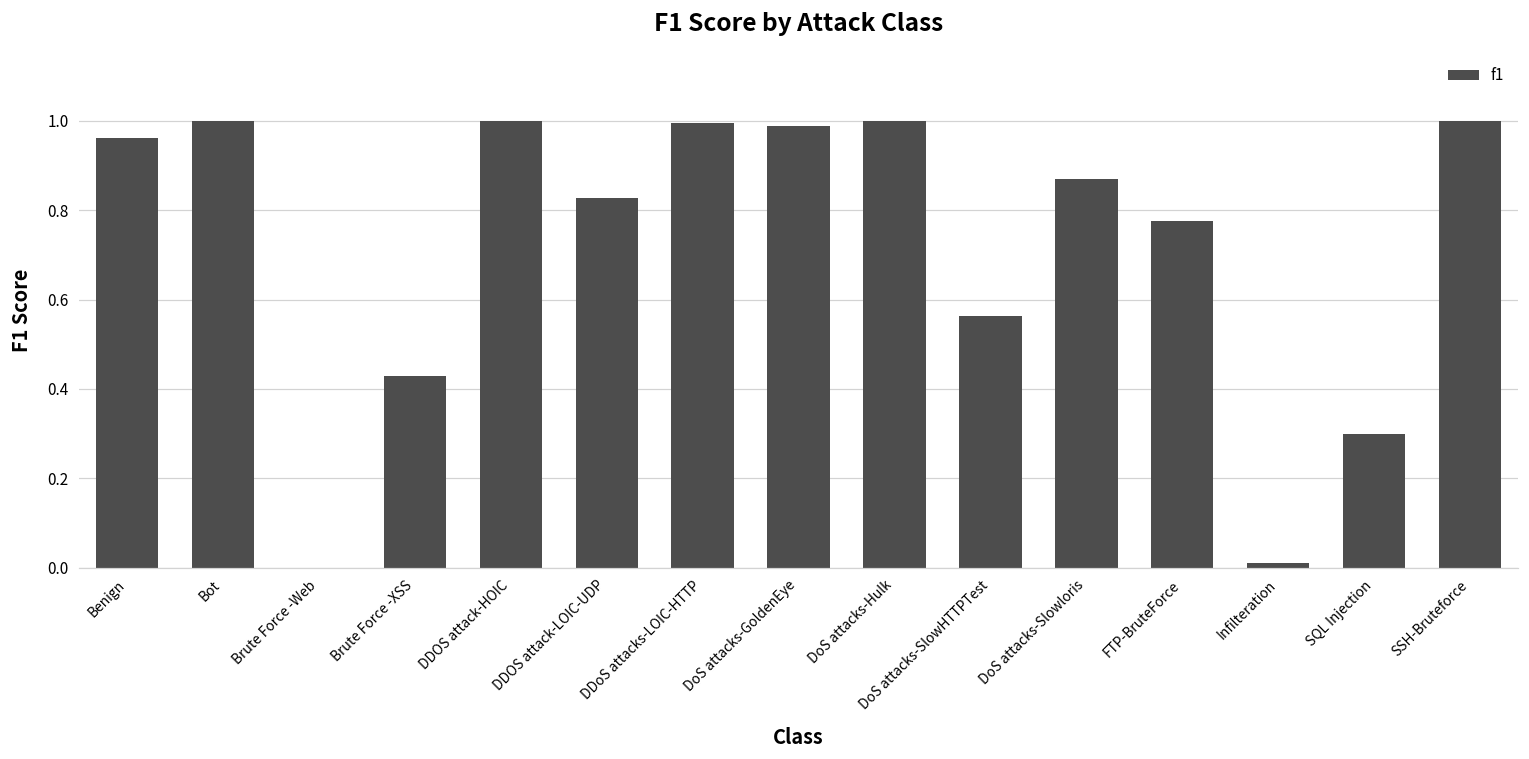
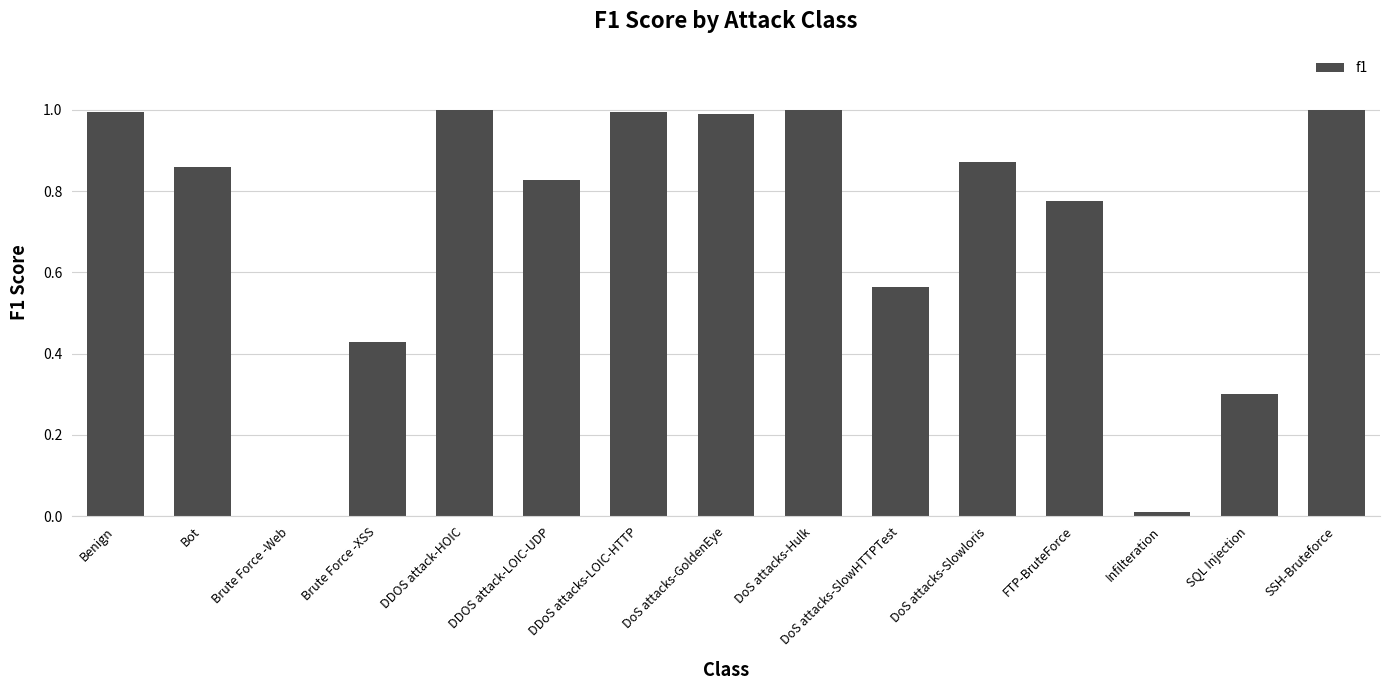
  {
-   "Benign": 0.96,
-   "Bot": 1.00,
+   "Benign": 0.99,
+   "Bot": 0.86,
    "Brute Force -Web": 0.00,
    "Brute Force -XSS": 0.43,
    "DDOS attack-HOIC": 1.00,
    "DDOS attack-LOIC-UDP": 0.83,
    "DDoS attacks-LOIC-HTTP": 0.99,
    "DoS attacks-GoldenEye": 0.99,
    "DoS attacks-Hulk": 1.00,
    "DoS attacks-SlowHTTPTest": 0.56,
    "DoS attacks-Slowloris": 0.87,
    "FTP-BruteForce": 0.77,
    "Infilteration": 0.01,
    "SQL Injection": 0.30,
    "SSH-Bruteforce": 1.00
  }
